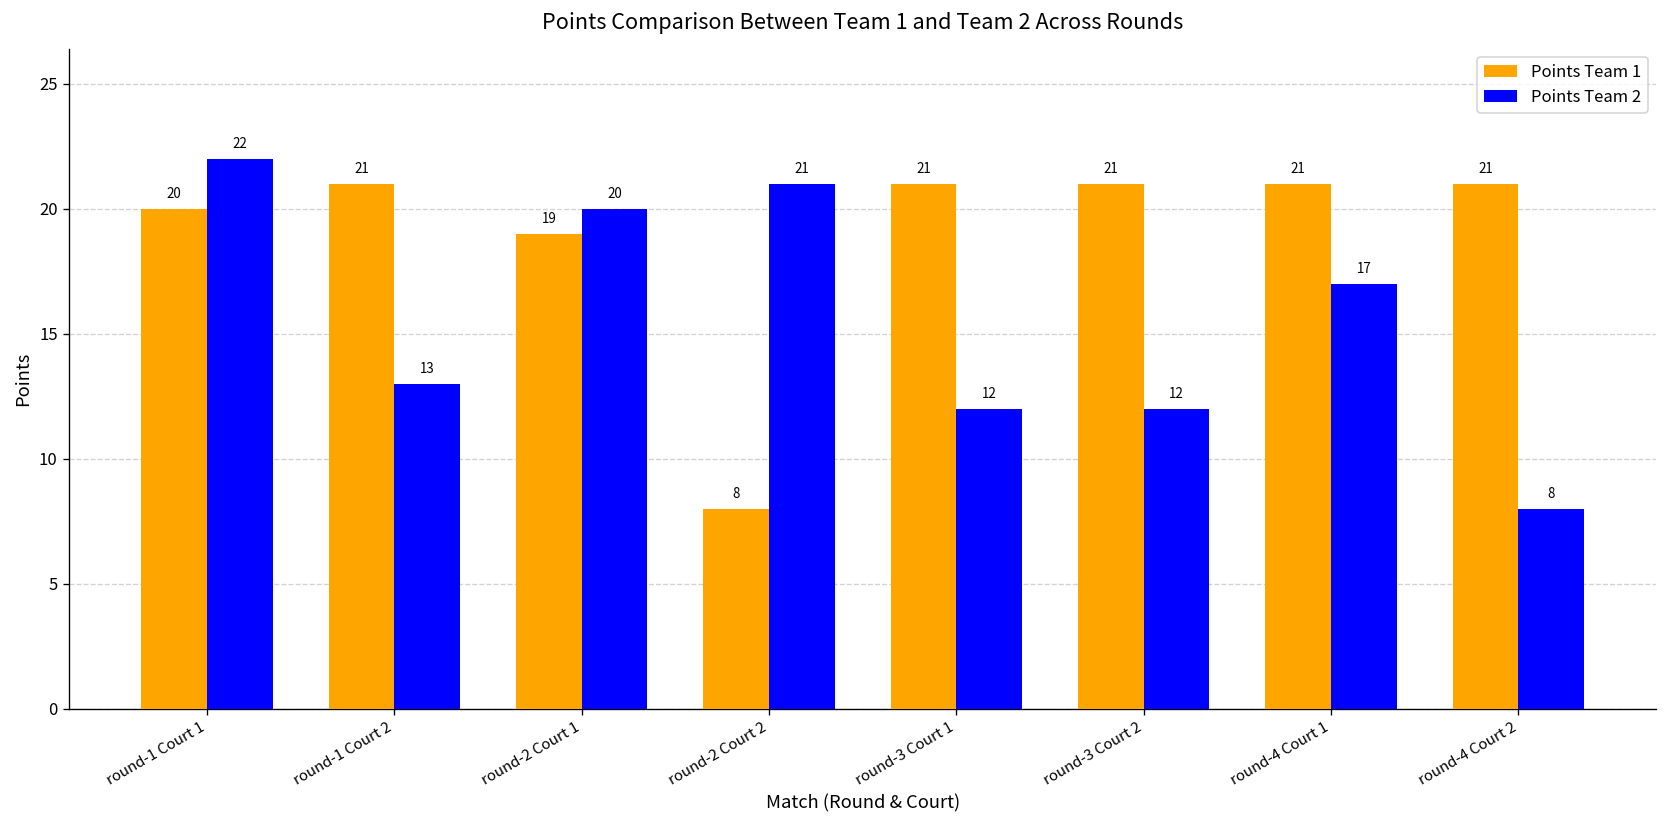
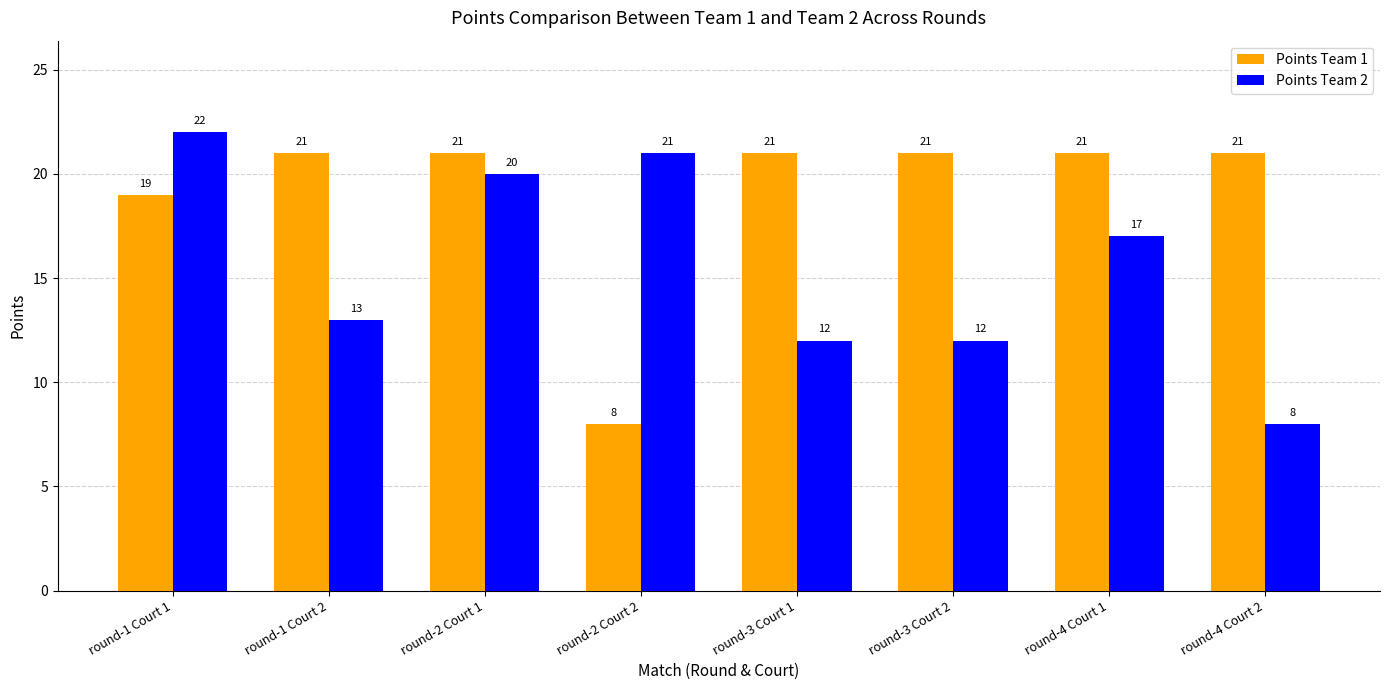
  {
    "Points Team 1": {
-     "round-1 Court 1": 20,
+     "round-1 Court 1": 19,
      "round-1 Court 2": 21,
-     "round-2 Court 1": 19,
+     "round-2 Court 1": 21,
      "round-2 Court 2": 8,
      "round-3 Court 1": 21,
      "round-3 Court 2": 21,
      "round-4 Court 1": 21,
      "round-4 Court 2": 21
    },
    "Points Team 2": {
      "round-1 Court 1": 22,
      "round-1 Court 2": 13,
      "round-2 Court 1": 20,
      "round-2 Court 2": 21,
      "round-3 Court 1": 12,
      "round-3 Court 2": 12,
      "round-4 Court 1": 17,
      "round-4 Court 2": 8
    }
  }
